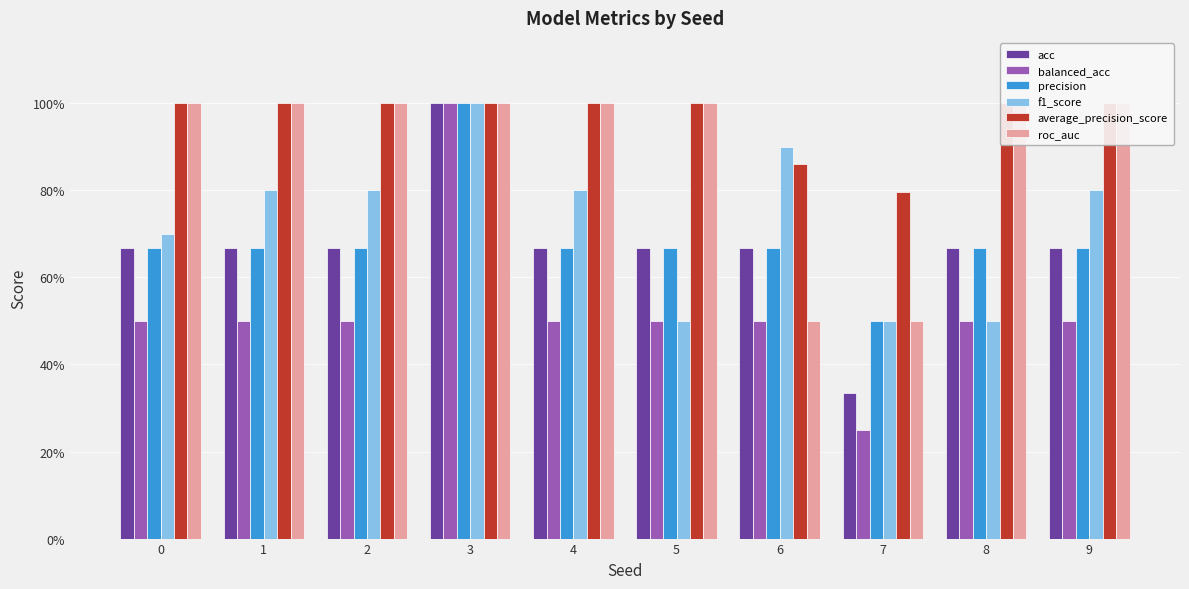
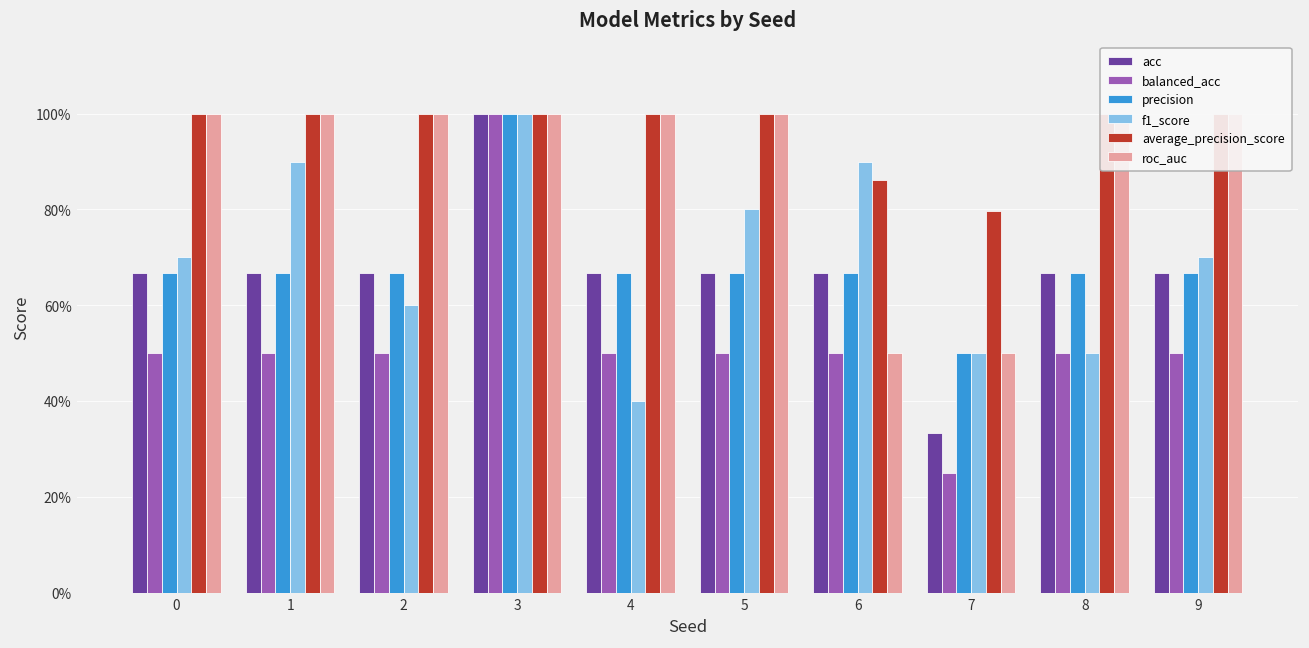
  {
    "precision": {
      "0": "67%",
      "1": "67%",
      "2": "67%",
      "3": "100%",
      "4": "67%",
      "5": "67%",
      "6": "67%",
      "7": "50%",
      "8": "67%",
      "9": "67%"
    },
    "f1_score": {
      "0": "70%",
-     "1": "80%",
-     "2": "80%",
+     "1": "90%",
+     "2": "60%",
      "3": "100%",
-     "4": "80%",
-     "5": "50%",
+     "4": "40%",
+     "5": "80%",
      "6": "90%",
      "7": "50%",
      "8": "50%",
-     "9": "80%"
+     "9": "70%"
    },
    "average_precision_score": {
      "0": "100%",
      "1": "100%",
      "2": "100%",
      "3": "100%",
      "4": "100%",
      "5": "100%",
      "6": "86%",
      "7": "80%"
    },
    "roc_auc": {
      "0": "100%",
      "1": "100%",
      "2": "100%",
      "3": "100%",
      "4": "100%",
      "5": "100%",
      "6": "50%",
      "7": "50%"
    }
  }
